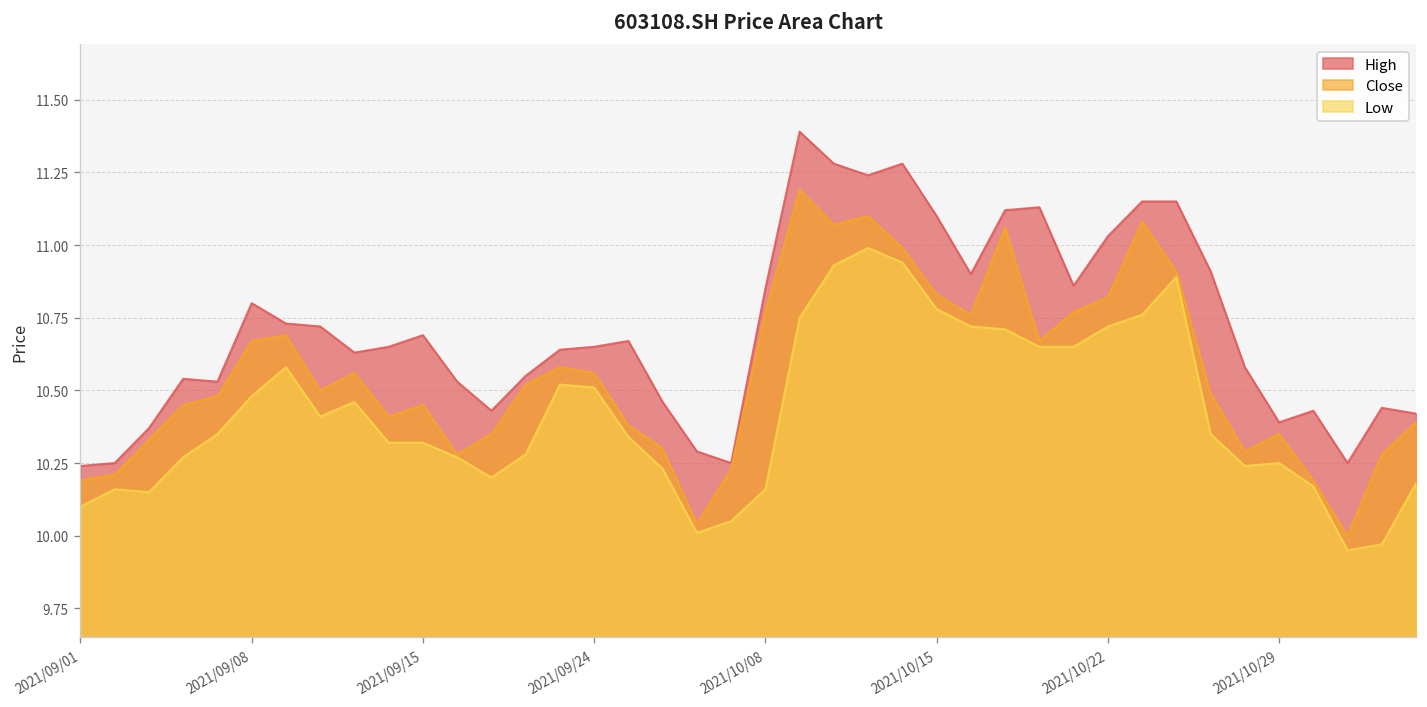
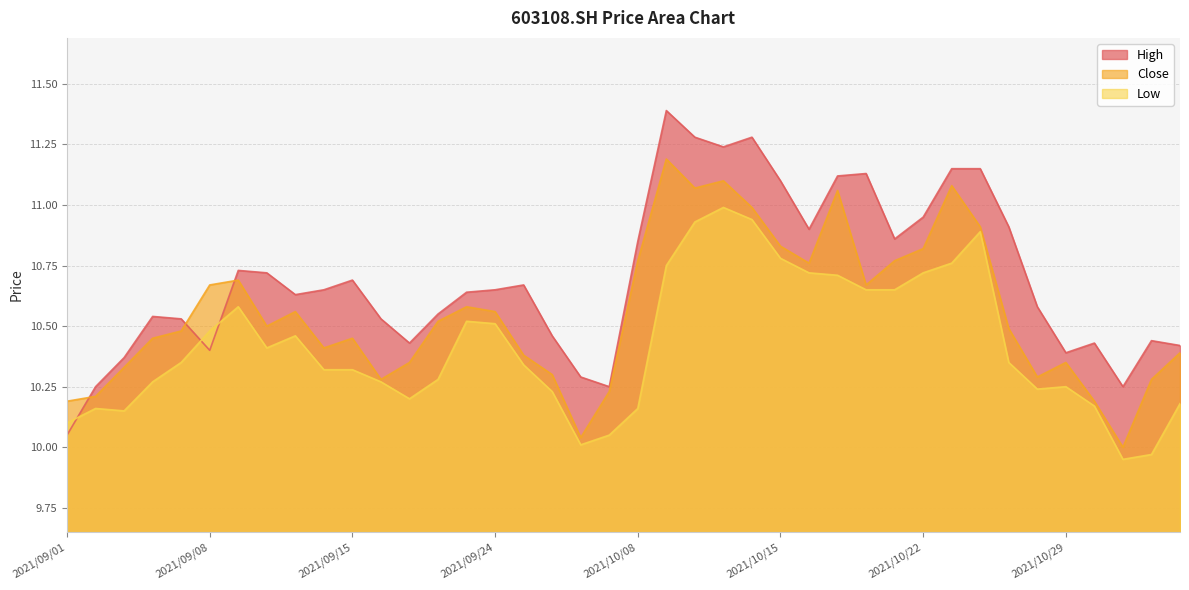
  {
    "High": {
-     "2021/09/01": 10.24,
-     "2021/09/08": 10.8,
+     "2021/09/01": 10.05,
+     "2021/09/08": 10.4,
      "2021/09/15": 10.69,
      "2021/09/24": 10.65,
      "2021/10/08": 10.85,
      "2021/10/15": 11.10,
-     "2021/10/22": 11.03,
+     "2021/10/22": 10.95,
      "2021/10/29": 10.39
    }
  }
